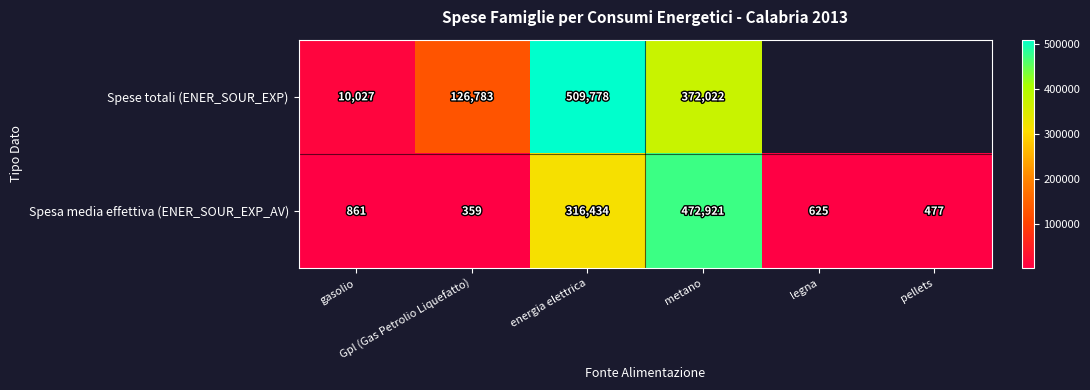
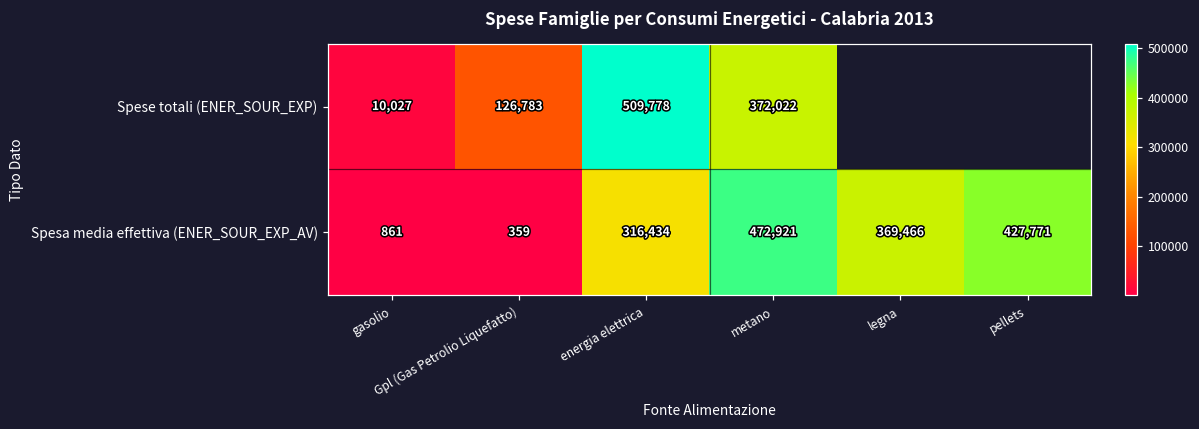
  {
    "Spese totali (ENER_SOUR_EXP)": {
      "gasolio": "10,027",
      "Gpl (Gas Petrolio Liquefatto)": "126,783",
      "energia elettrica": "509,778",
      "metano": "372,022"
    },
    "Spesa media effettiva (ENER_SOUR_EXP_AV)": {
      "gasolio": "861",
      "Gpl (Gas Petrolio Liquefatto)": "359",
      "energia elettrica": "316,434",
      "metano": "472,921",
-     "legna": "625",
-     "pellets": "477"
+     "legna": "369,466",
+     "pellets": "427,771"
    }
  }
